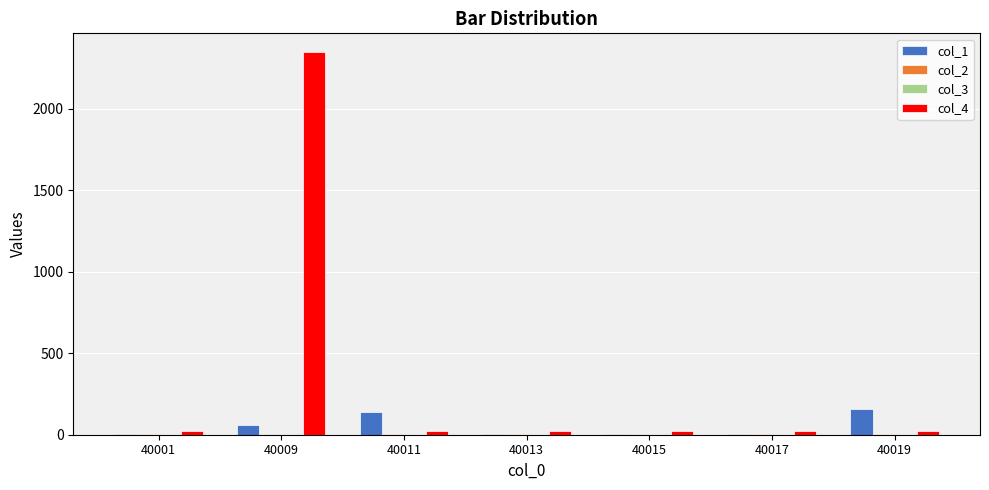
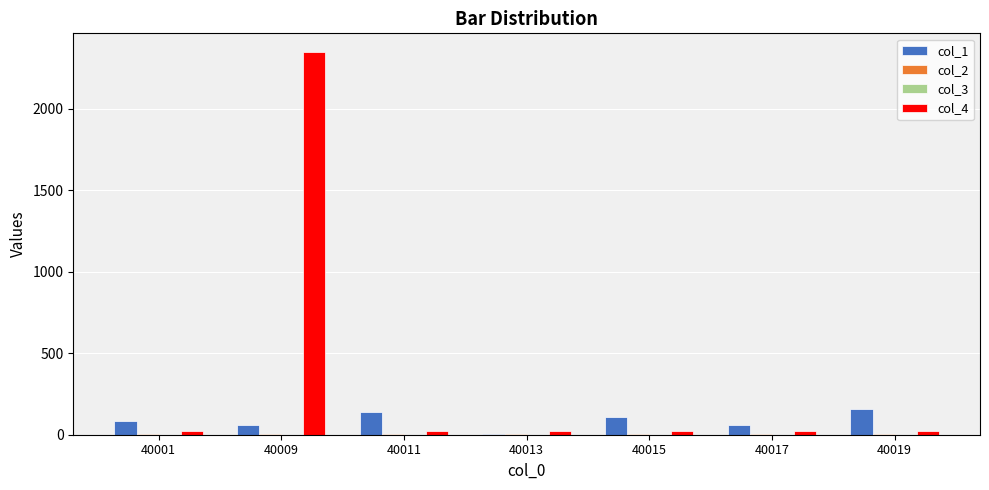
  {
    "col_1": {
-     "40001": 0,
+     "40001": 80,
      "40009": 60,
      "40011": 140,
-     "40015": 0,
-     "40017": 0,
+     "40015": 110,
+     "40017": 60,
      "40019": 160
    },
    "col_3": {
      "40001": 0,
      "40009": 0,
      "40011": 0,
      "40013": 0,
      "40015": 0,
      "40017": 0,
      "40019": 0
    },
    "col_4": {
      "40001": 20,
      "40009": 2350,
      "40011": 20,
      "40013": 20,
      "40015": 20,
      "40017": 20,
      "40019": 20
    }
  }
